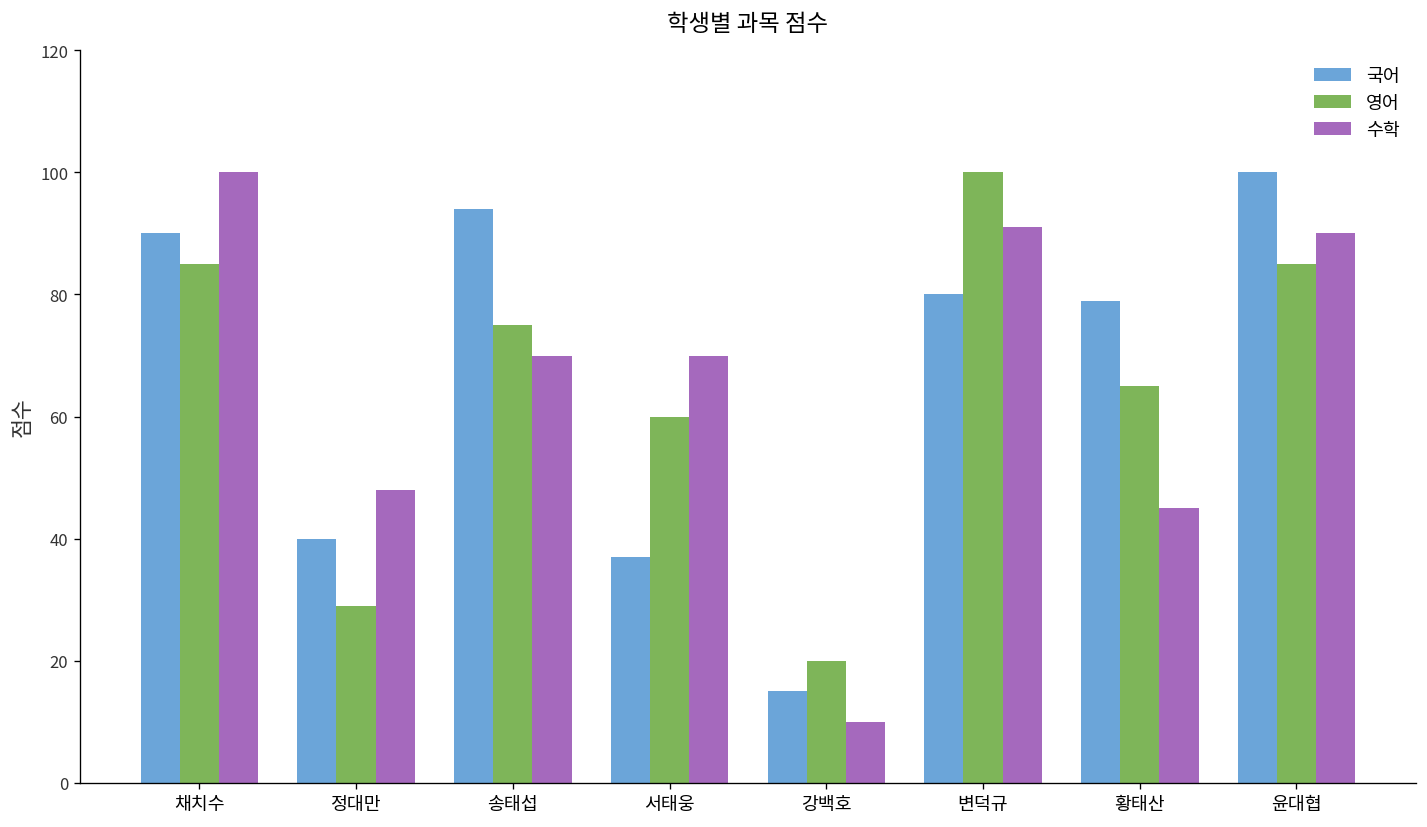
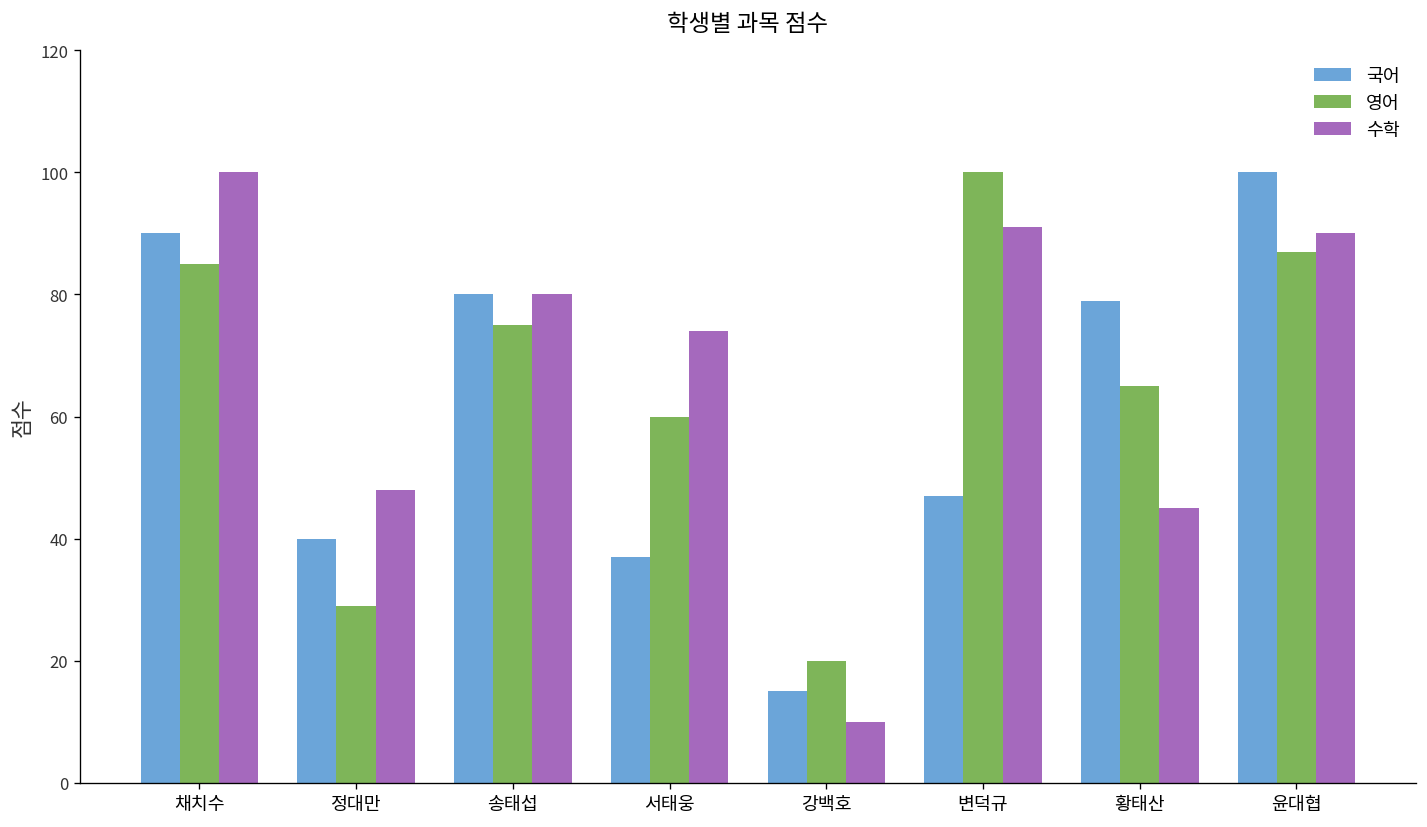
  {
    "국어": {
      "채치수": 90,
      "정대만": 40,
-     "송태섭": 94,
+     "송태섭": 80,
      "서태웅": 37,
      "강백호": 15,
-     "변덕규": 80,
+     "변덕규": 47,
      "황태산": 79,
      "윤대협": 100
    },
    "영어": {
      "채치수": 85,
      "정대만": 29,
      "송태섭": 75,
      "서태웅": 60,
      "강백호": 20,
      "변덕규": 100,
      "황태산": 65,
-     "윤대협": 85
+     "윤대협": 87
    },
    "수학": {
      "채치수": 100,
      "정대만": 48,
-     "송태섭": 70,
-     "서태웅": 70,
+     "송태섭": 80,
+     "서태웅": 74,
      "강백호": 10,
      "변덕규": 91,
      "황태산": 45,
      "윤대협": 90
    }
  }
